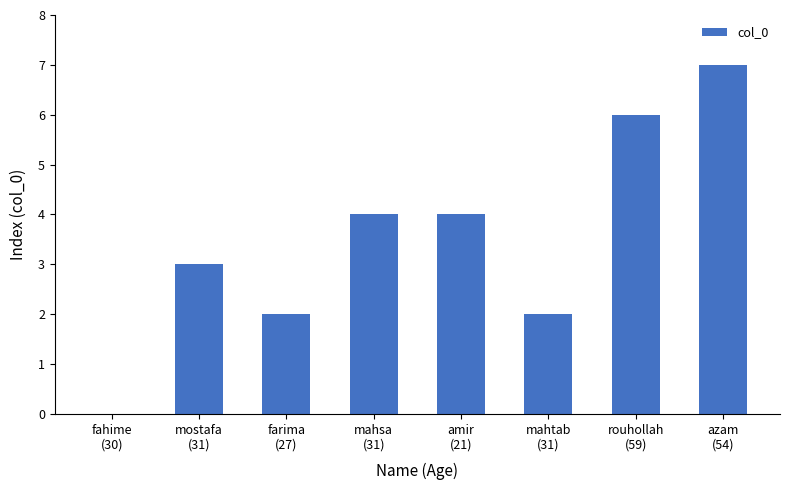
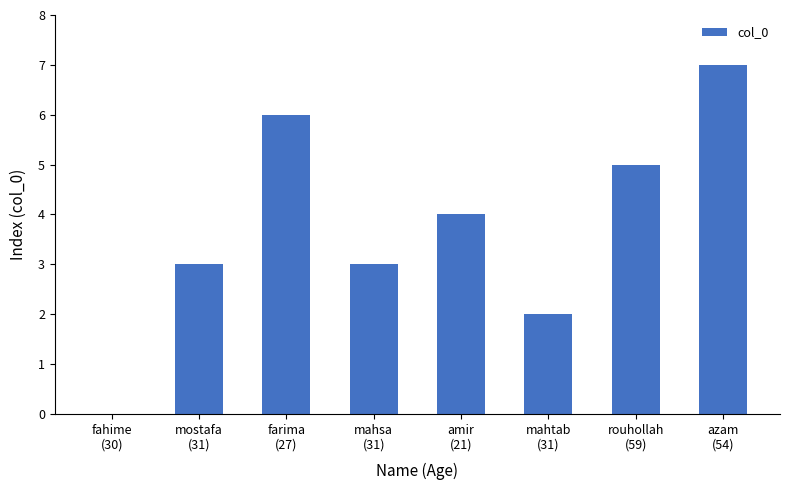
  {
    "fahime (30)": 0,
    "mostafa (31)": 3,
-   "farima (27)": 2,
-   "mahsa (31)": 4,
+   "farima (27)": 6,
+   "mahsa (31)": 3,
    "amir (21)": 4,
    "mahtab (31)": 2,
-   "rouhollah (59)": 6,
+   "rouhollah (59)": 5,
    "azam (54)": 7
  }
